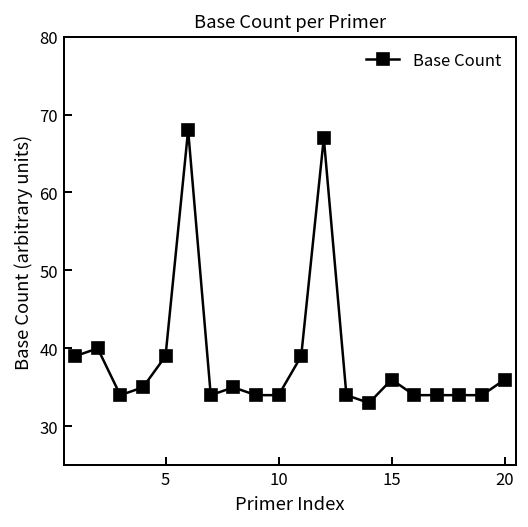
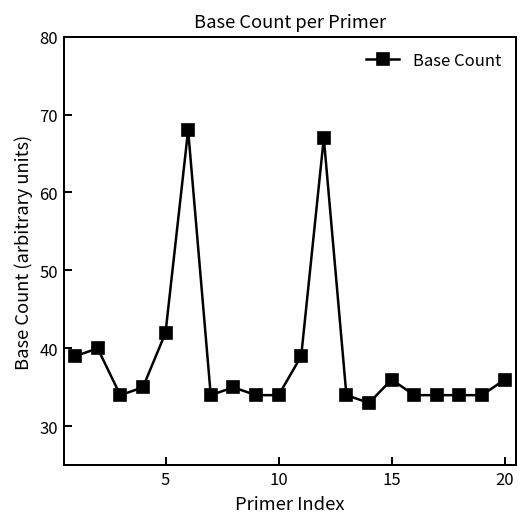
  {
-   "5": 39,
+   "5": 42,
    "10": 34,
    "15": 36,
    "20": 36
  }
